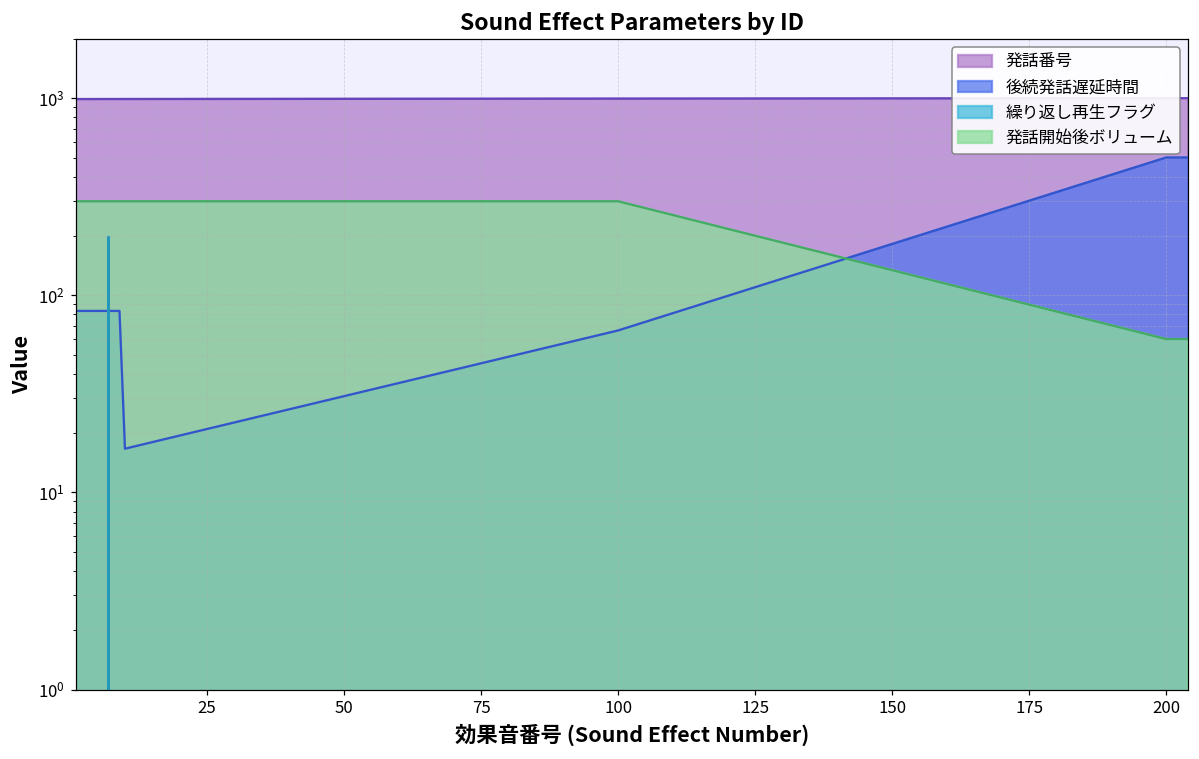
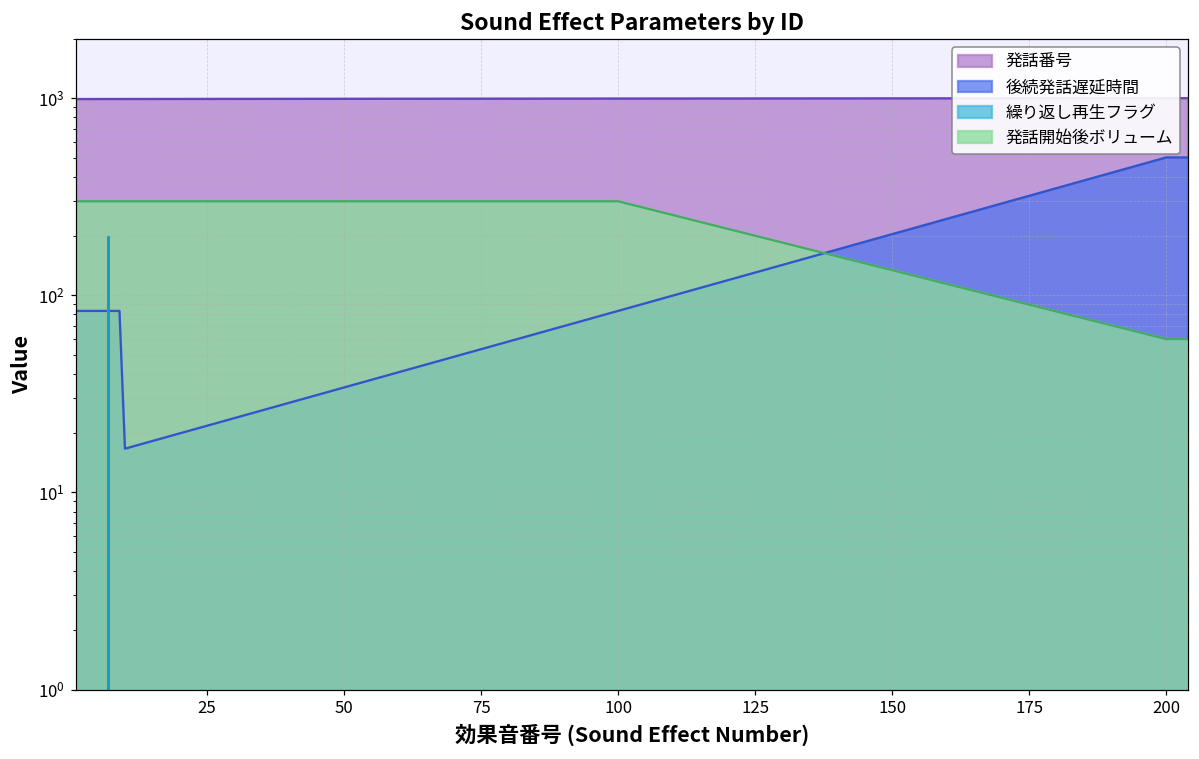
  {
    "発話番号": {
      "100": 1000
    },
    "後続発話遅延時間": {
-     "100": 66
+     "100": 80
    },
    "発話開始後ボリューム": {
      "100": 300,
      "200": 60
    }
  }
